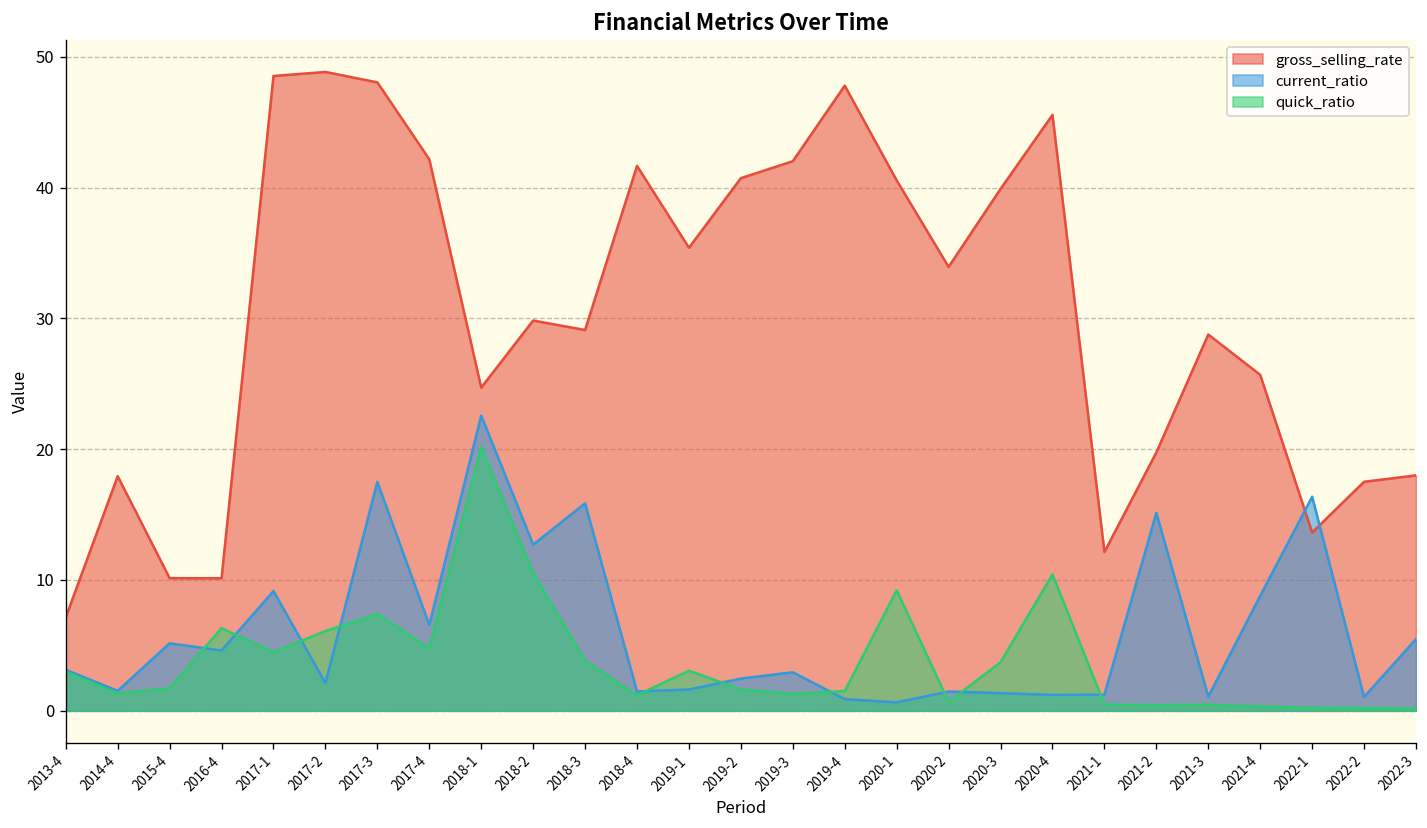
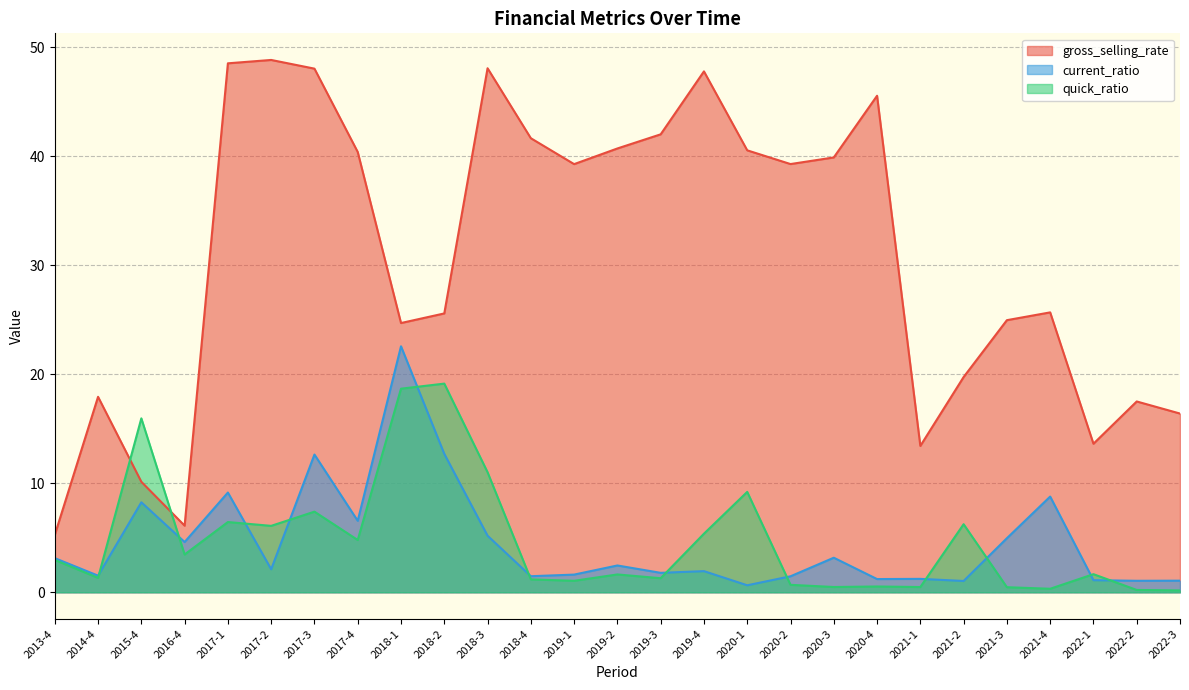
  {
    "gross_selling_rate": {
-     "2013-4": 7.1,
+     "2013-4": 5.3,
      "2014-4": 17.9,
      "2015-4": 10.1,
-     "2016-4": 10.1,
+     "2016-4": 6.1,
      "2017-1": 48.5,
      "2017-2": 48.8,
      "2017-3": 48.0,
-     "2017-4": 42.2,
+     "2017-4": 40.4,
      "2018-1": 24.7,
-     "2018-2": 29.8,
-     "2018-3": 29.1,
+     "2018-2": 25.6,
+     "2018-3": 48.1,
      "2018-4": 41.7,
-     "2019-1": 35.4,
+     "2019-1": 39.3,
      "2019-2": 40.7,
      "2019-3": 42.0,
      "2019-4": 47.8,
      "2020-1": 40.5,
-     "2020-2": 33.9,
+     "2020-2": 39.3,
      "2020-3": 39.9,
      "2020-4": 45.6,
-     "2021-1": 12.1,
+     "2021-1": 13.4,
      "2021-2": 19.7,
-     "2021-3": 28.8,
+     "2021-3": 25.0,
      "2021-4": 25.7,
      "2022-1": 13.6,
      "2022-2": 17.5,
-     "2022-3": 18.0
+     "2022-3": 16.4
    },
    "current_ratio": {
-     "2015-4": 5.2,
+     "2015-4": 8.3,
      "2016-4": 4.6,
      "2017-1": 9.2,
      "2017-2": 2.1,
-     "2017-3": 17.5,
+     "2017-3": 12.6,
      "2017-4": 6.6,
      "2018-1": 22.6,
      "2018-2": 12.7,
-     "2018-3": 15.9,
+     "2018-3": 5.2,
      "2018-4": 1.5,
      "2019-1": 1.6,
      "2019-2": 2.5,
-     "2019-3": 2.9,
-     "2019-4": 0.9,
+     "2019-3": 1.8,
+     "2019-4": 1.9,
      "2020-1": 0.6,
      "2020-2": 1.5,
-     "2020-3": 1.4,
+     "2020-3": 3.2,
      "2020-4": 1.2,
      "2021-1": 1.2,
-     "2021-2": 15.1,
-     "2021-3": 1.1,
+     "2021-2": 1.0,
+     "2021-3": 5.0,
      "2021-4": 8.8,
-     "2022-1": 16.4,
+     "2022-1": 1.1,
      "2022-2": 1.1,
-     "2022-3": 5.5
+     "2022-3": 1.1
    },
    "quick_ratio": {
-     "2015-4": 1.7,
-     "2016-4": 6.3,
-     "2017-1": 4.5,
+     "2015-4": 16.0,
+     "2016-4": 3.5,
+     "2017-1": 6.4,
      "2017-2": 6.1,
      "2017-3": 7.4,
      "2017-4": 4.8,
-     "2018-1": 20.2,
-     "2018-2": 10.5,
-     "2018-3": 3.8,
+     "2018-1": 18.7,
+     "2018-2": 19.1,
+     "2018-3": 11.0,
      "2018-4": 1.2,
-     "2019-1": 3.1,
+     "2019-1": 1.1,
      "2019-2": 1.6,
      "2019-3": 1.3,
-     "2019-4": 1.5,
+     "2019-4": 5.4,
      "2020-1": 9.2,
      "2020-2": 0.7,
-     "2020-3": 3.7,
-     "2020-4": 10.4,
+     "2020-3": 0.5,
+     "2020-4": 0.5,
      "2021-1": 0.5,
-     "2021-2": 0.4,
+     "2021-2": 6.2,
      "2021-3": 0.5,
      "2021-4": 0.3,
-     "2022-1": 0.2,
+     "2022-1": 1.7,
      "2022-2": 0.2,
      "2022-3": 0.2
    }
  }
